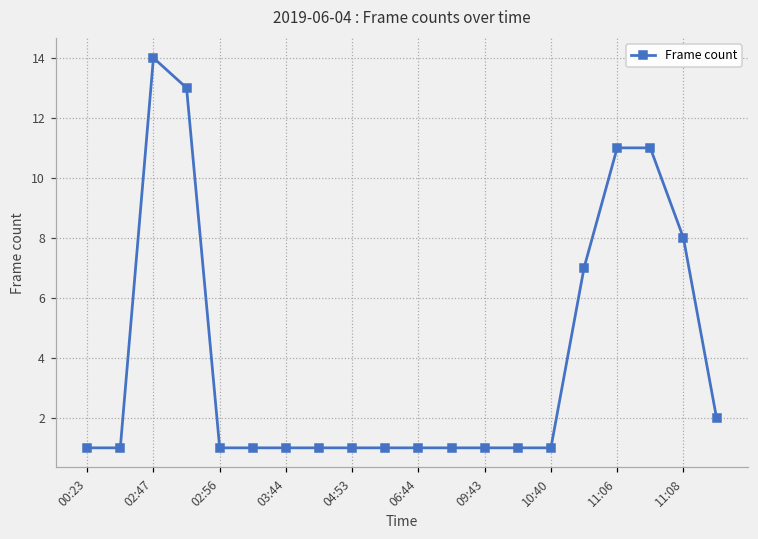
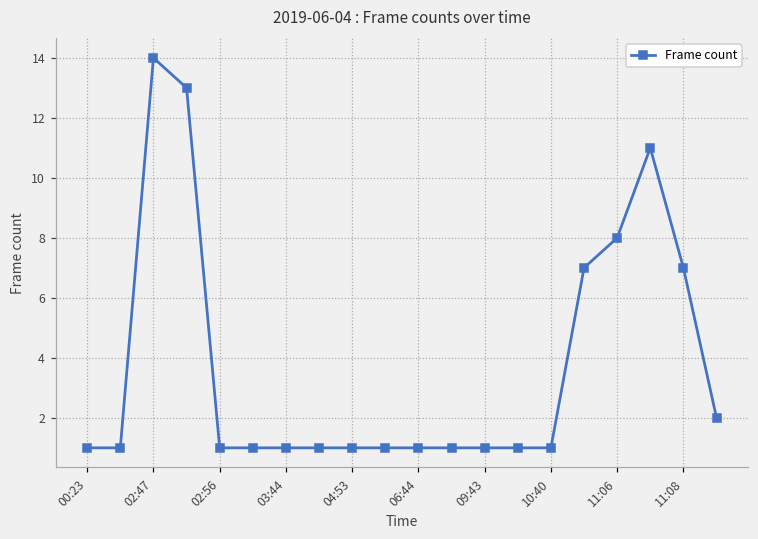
  {
    "00:23": 1,
    "02:47": 14,
    "02:56": 1,
    "03:44": 1,
    "04:53": 1,
    "06:44": 1,
    "09:43": 1,
    "10:40": 1,
-   "11:06": 11,
-   "11:08": 8
+   "11:06": 8,
+   "11:08": 7
  }
